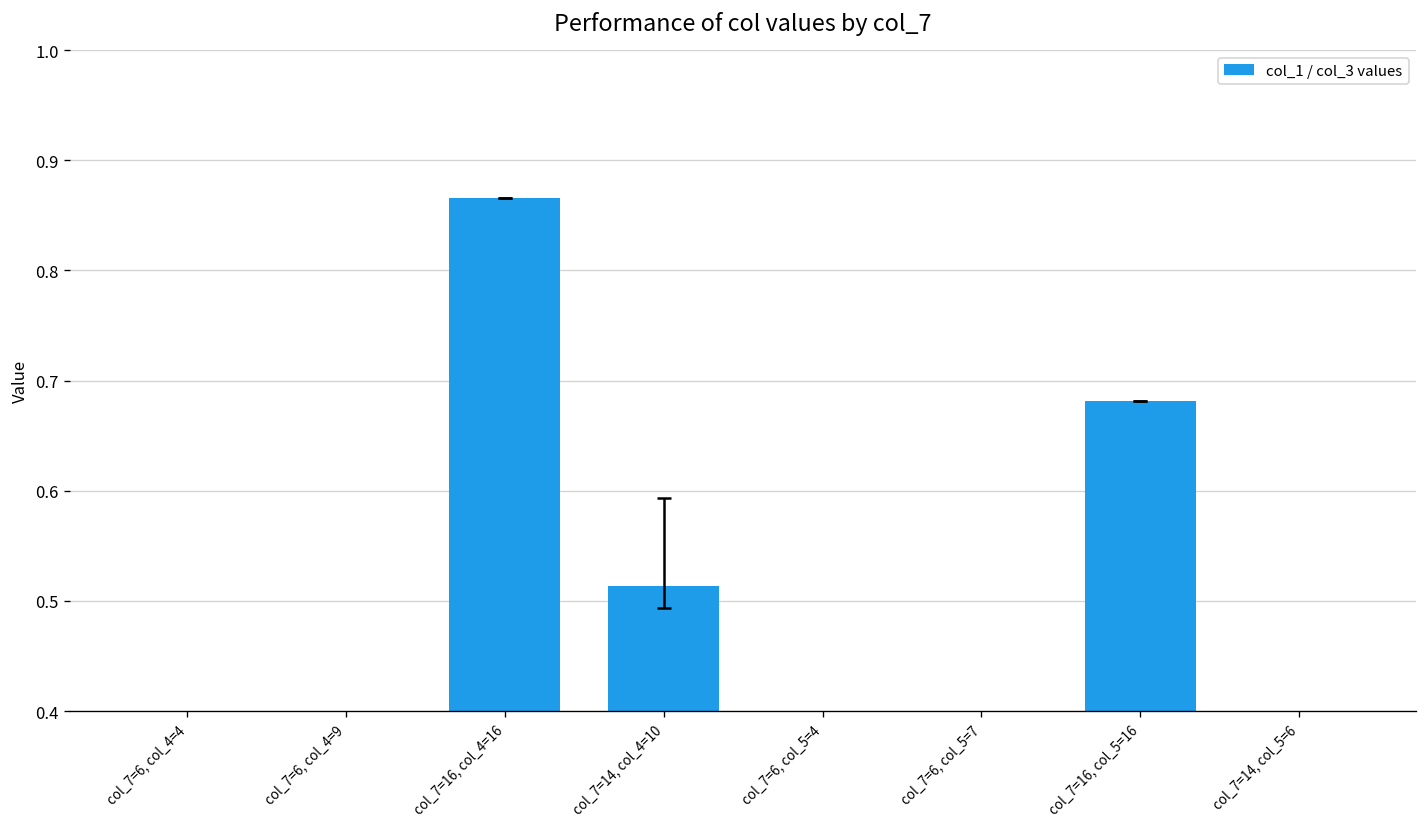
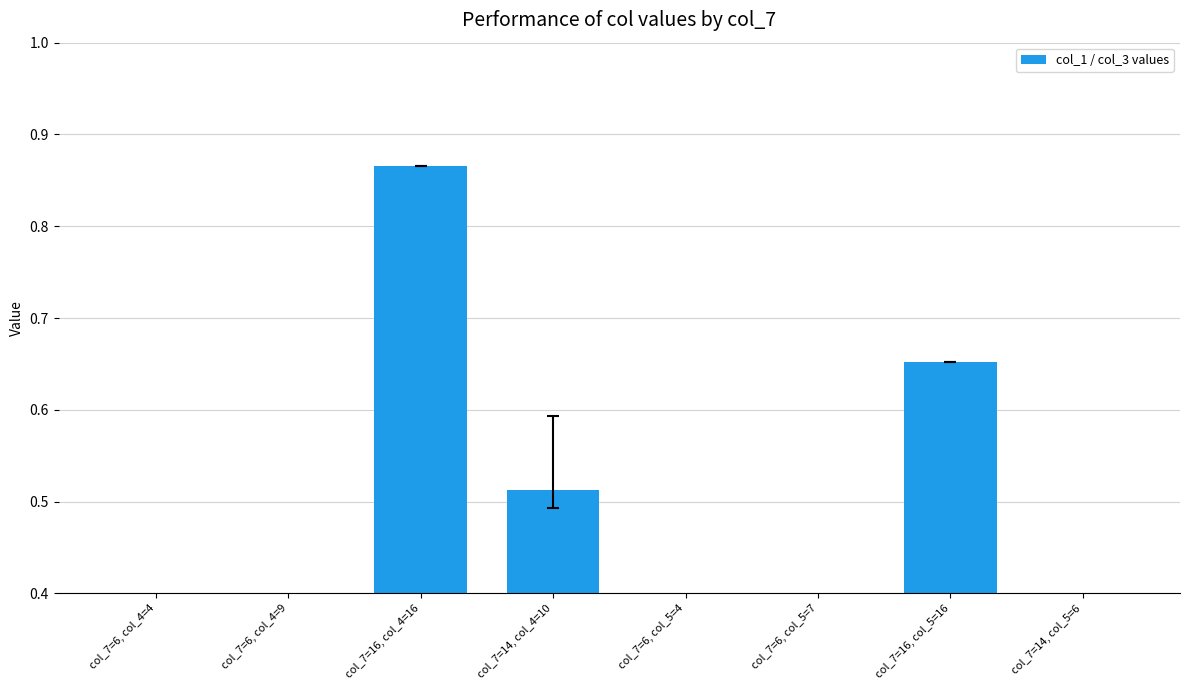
  {
    "col_1 / col_3 values": {
      "col_7=16, col_4=16": 0.87,
      "col_7=14, col_4=10": 0.51,
-     "col_7=16, col_5=16": 0.68
+     "col_7=16, col_5=16": 0.65
    }
  }
